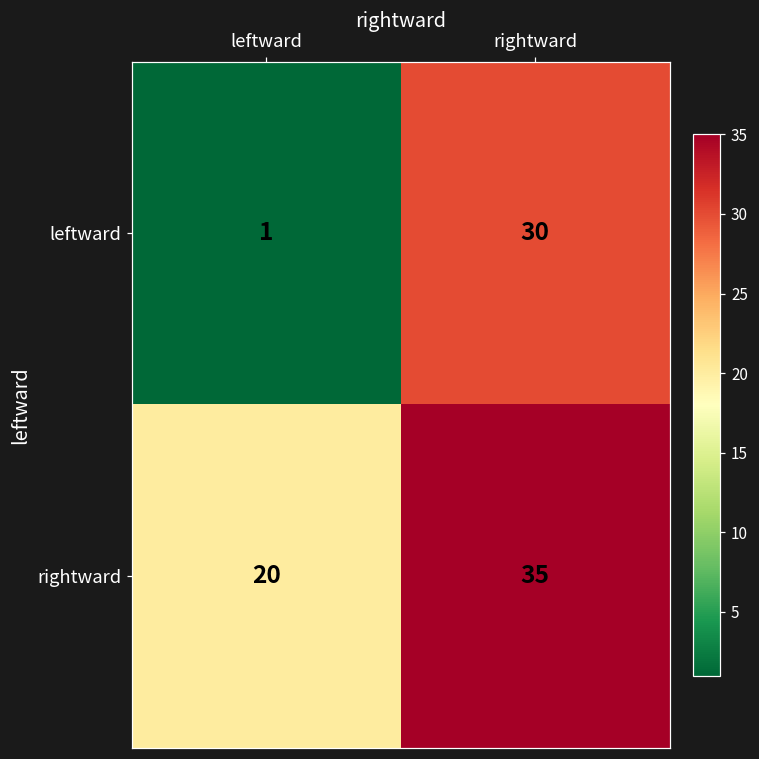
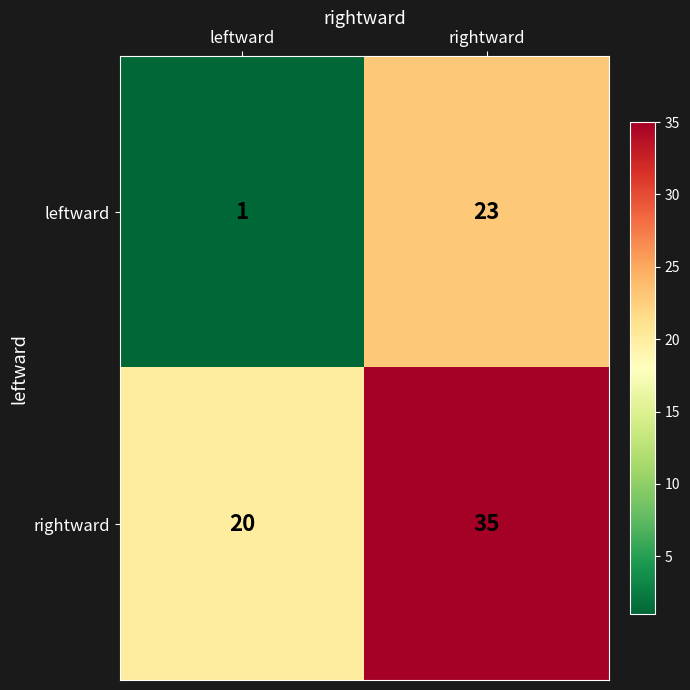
  {
    "leftward": {
      "leftward": 1,
-     "rightward": 30
+     "rightward": 23
    },
    "rightward": {
      "leftward": 20,
      "rightward": 35
    }
  }
